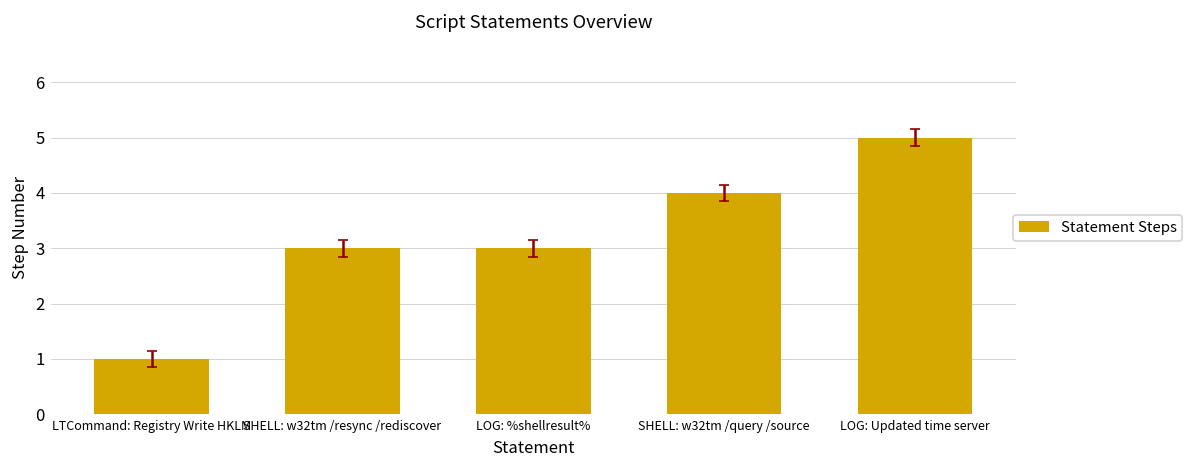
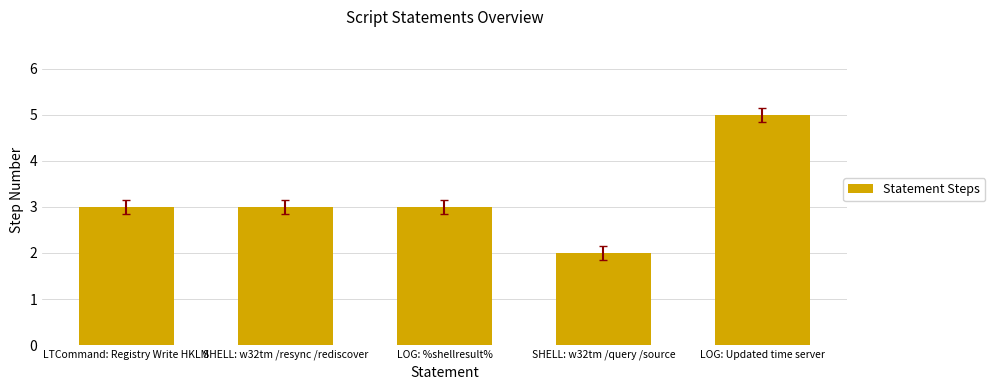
  {
    "Statement Steps": {
-     "LTCommand: Registry Write HKLM": 1,
+     "LTCommand: Registry Write HKLM": 3,
      "SHELL: w32tm /resync /rediscover": 3,
      "LOG: %shellresult%": 3,
-     "SHELL: w32tm /query /source": 4,
+     "SHELL: w32tm /query /source": 2,
      "LOG: Updated time server": 5
    }
  }
